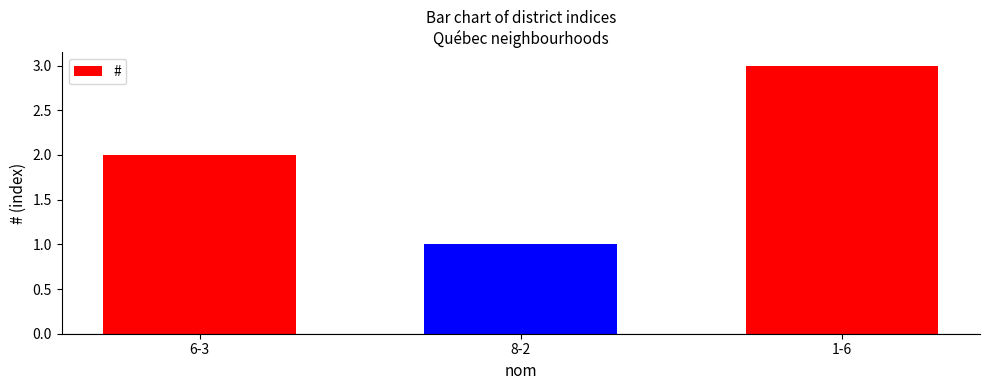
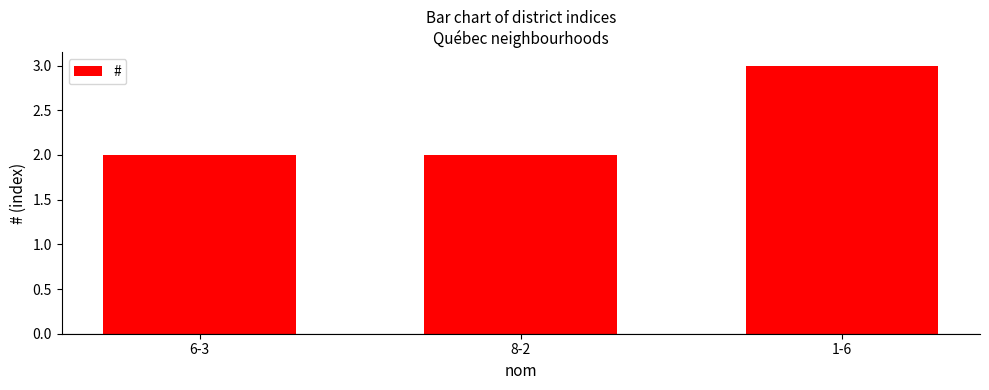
  {
    "6-3": 2,
-   "8-2": 1,
+   "8-2": 2,
    "1-6": 3
  }
